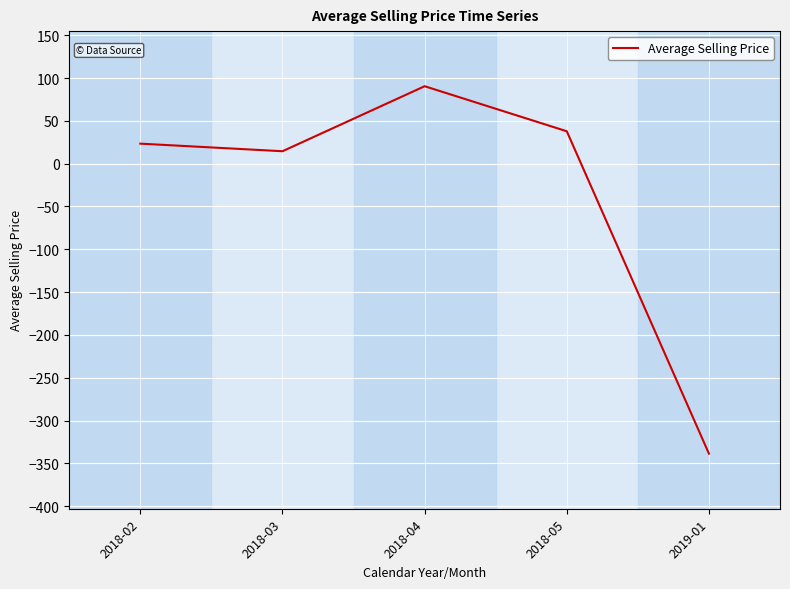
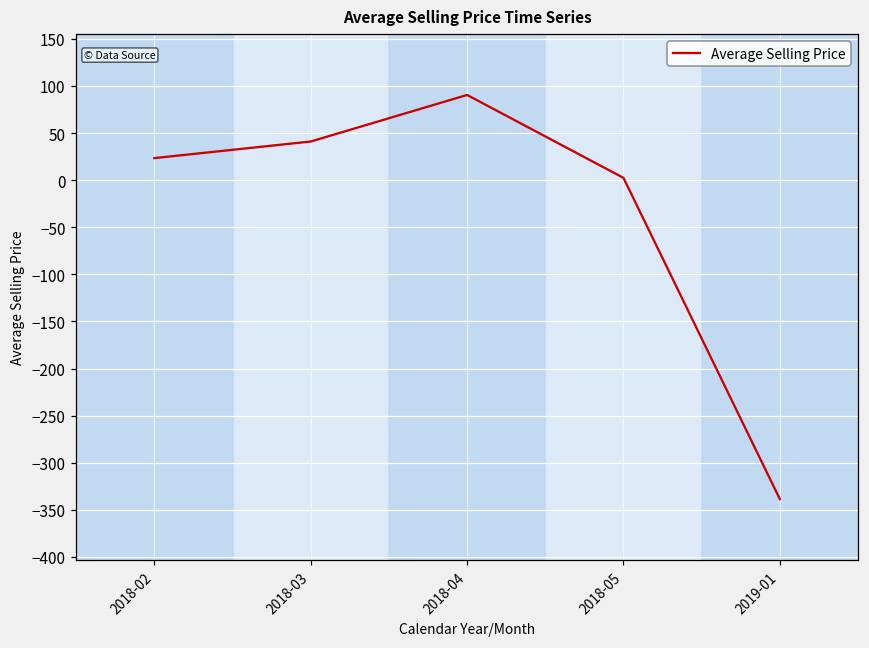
  {
    "2018-02": 20,
-   "2018-03": 10,
+   "2018-03": 40,
    "2018-04": 90,
-   "2018-05": 40,
+   "2018-05": 0,
    "2019-01": -340
  }
